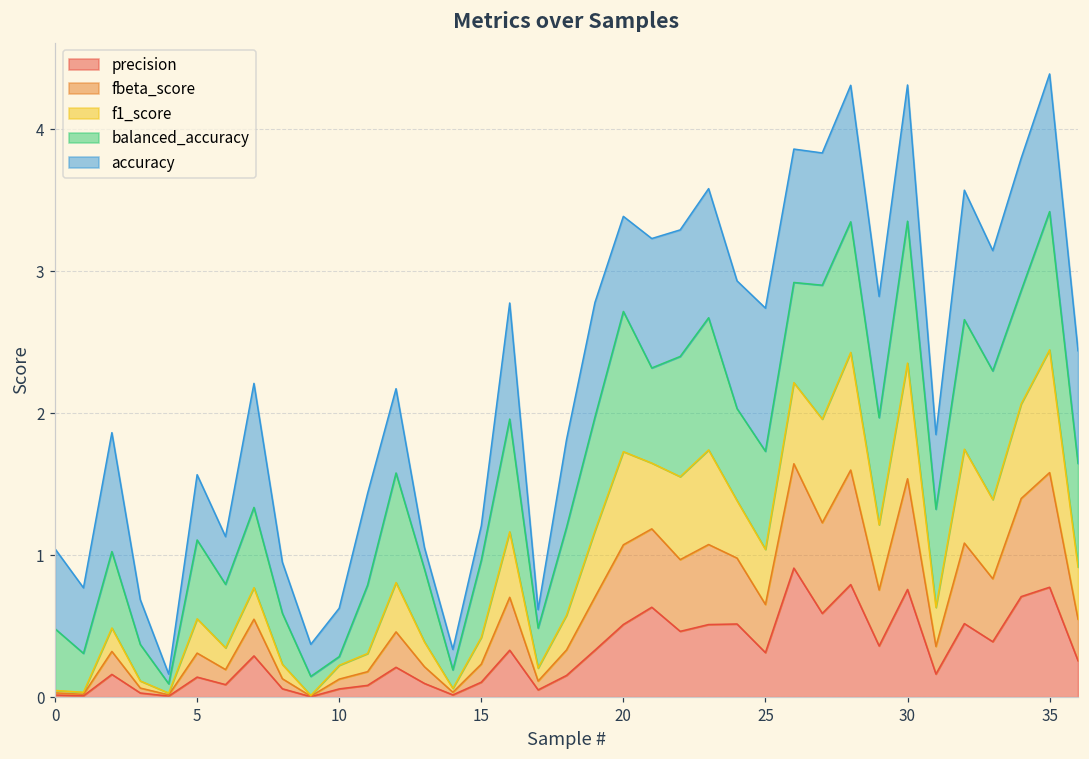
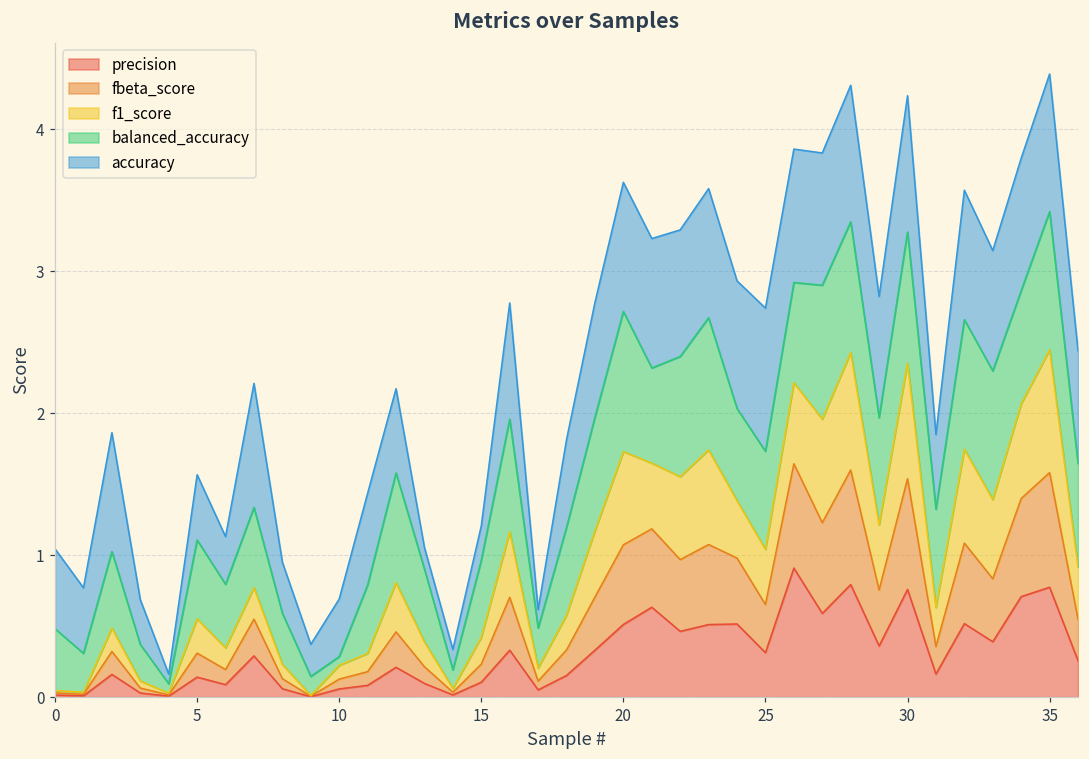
  {
    "balanced_accuracy": {
      "0": 0.43,
      "5": 0.56,
      "10": 0.06,
      "15": 0.54,
      "20": 0.99,
      "25": 0.69,
-     "30": 1.00,
+     "30": 0.92,
      "35": 0.97
    },
    "accuracy": {
      "0": 0.56,
      "5": 0.46,
-     "10": 0.34,
+     "10": 0.41,
      "15": 0.24,
-     "20": 0.67,
+     "20": 0.91,
      "25": 1.01,
      "30": 0.96,
      "35": 0.97
    }
  }
